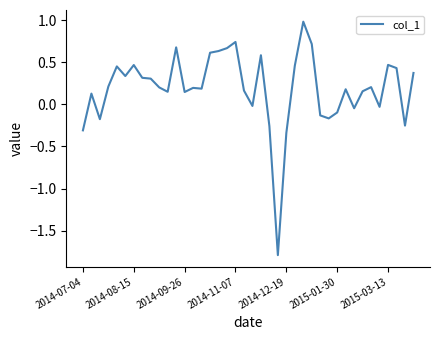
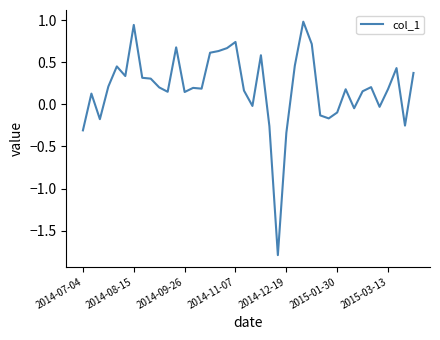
  {
    "2014-07-04": -0.3,
-   "2014-08-15": 0.5,
+   "2014-08-15": 0.9,
    "2014-09-26": 0.1,
    "2014-11-07": 0.7,
    "2014-12-19": -0.3,
    "2015-01-30": -0.1,
-   "2015-03-13": 0.5
+   "2015-03-13": 0.2
  }
